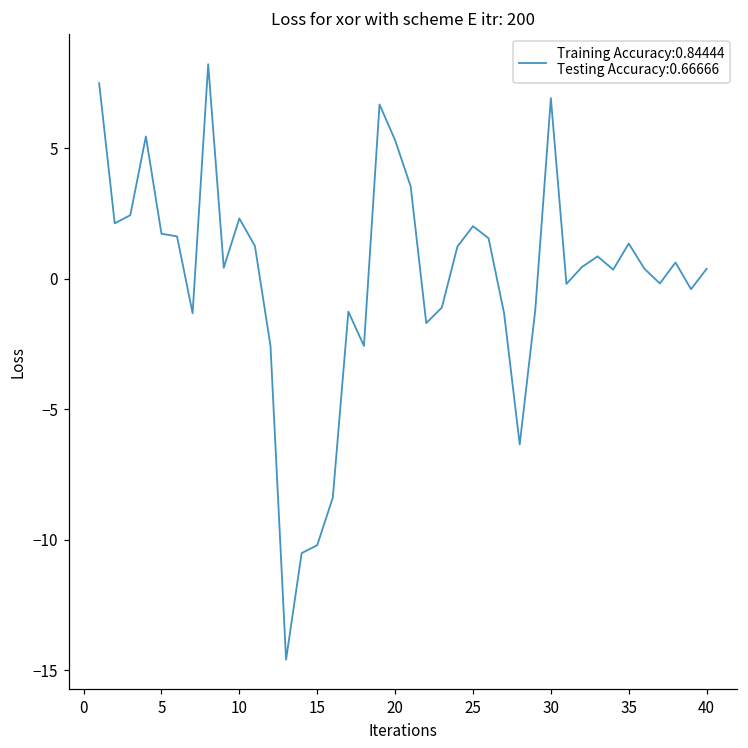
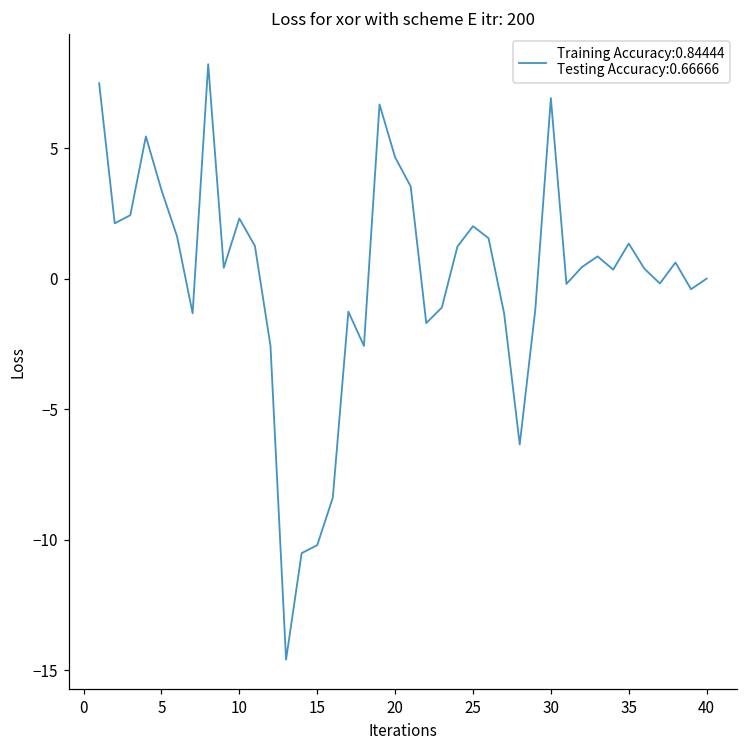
  {
-   "5": 1.7,
+   "5": 3.4,
    "10": 2.3,
    "15": -10.2,
-   "20": 5.3,
+   "20": 4.7,
    "25": 2.0,
    "30": 6.9,
    "35": 1.4,
-   "40": 0.4
+   "40": 0.0
  }
